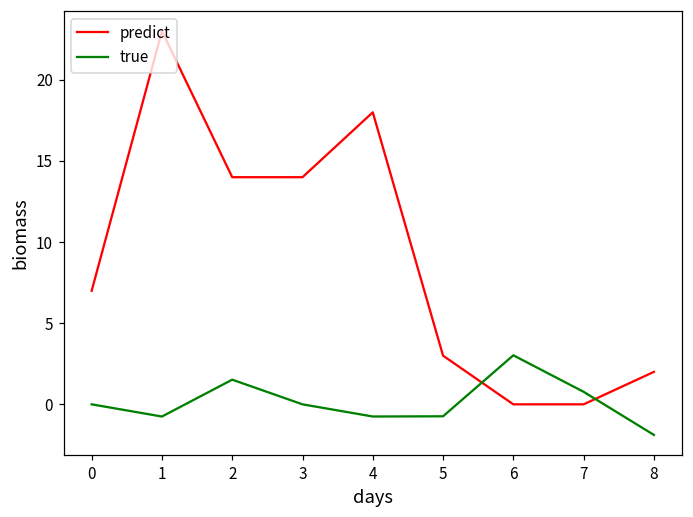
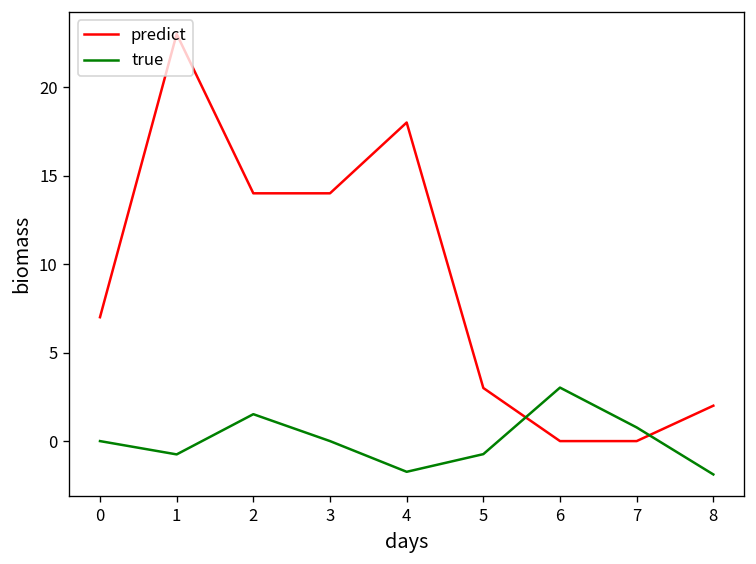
  {
    "predict": {
      "0": 7.0,
      "2": 14.0,
      "3": 14.0,
      "4": 18.0,
      "5": 3.0,
      "6": 0.0,
      "7": 0.0,
      "8": 2.0
    },
    "true": {
      "0": 0.0,
      "1": -0.8,
      "2": 1.5,
      "3": 0.0,
-     "4": -0.8,
+     "4": -1.7,
      "5": -0.7,
      "6": 3.0,
      "7": 0.8,
      "8": -1.9
    }
  }
